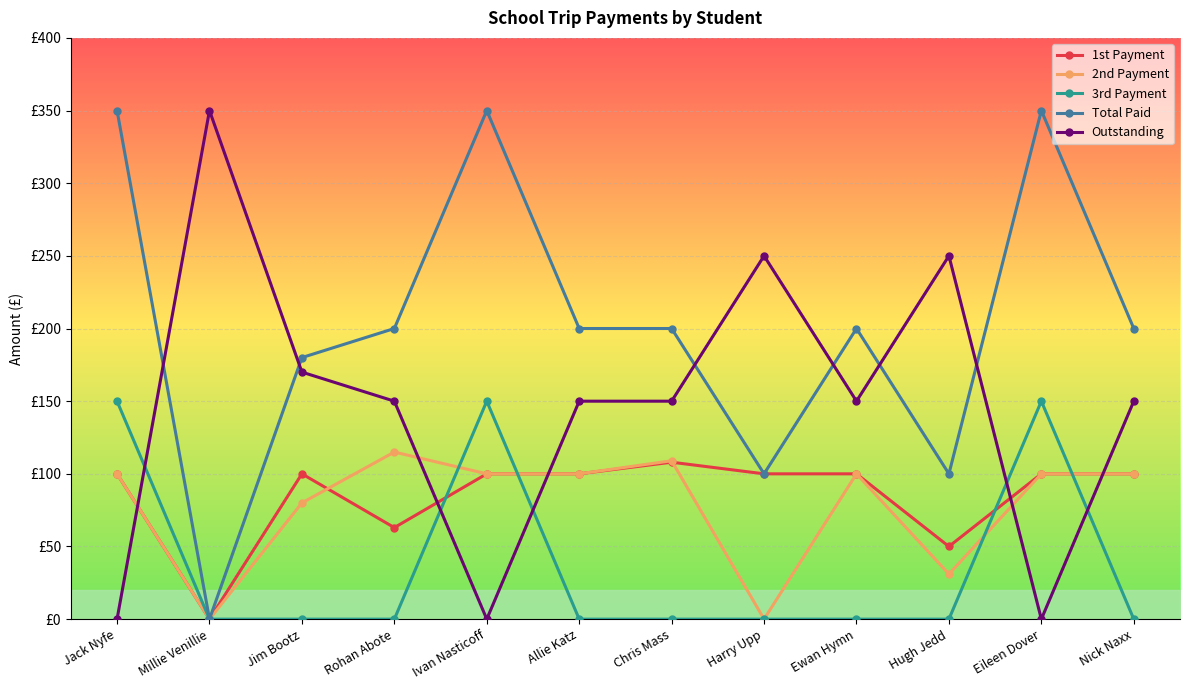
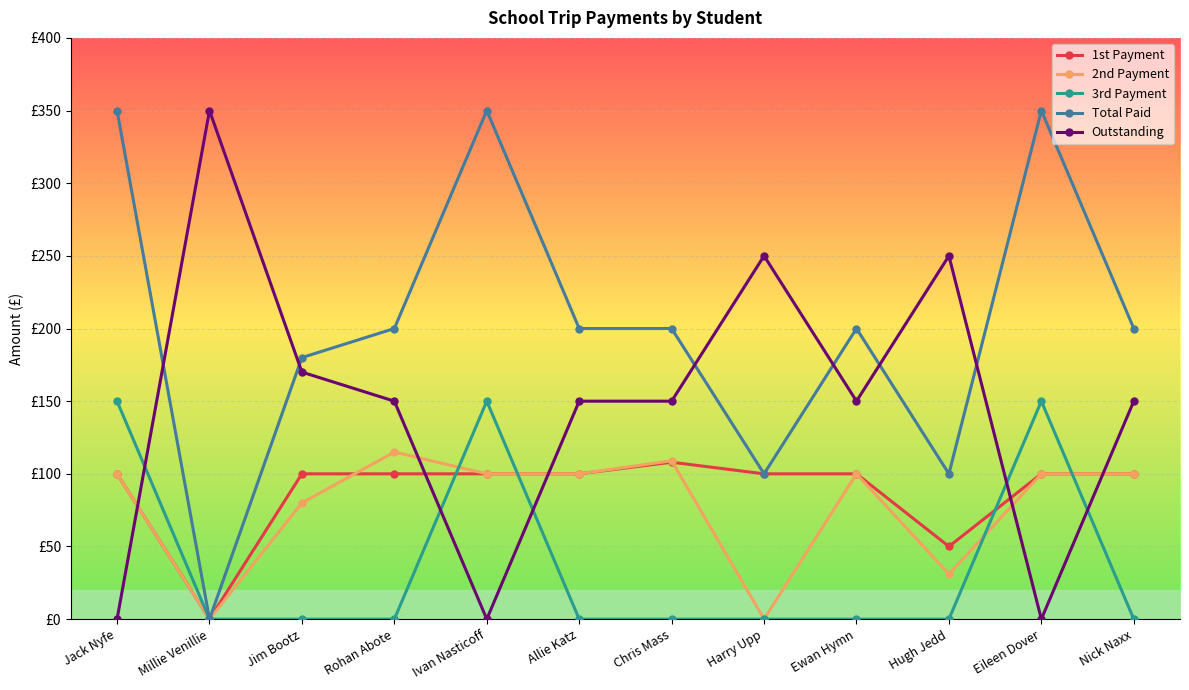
  {
    "1st Payment": {
      "Jim Bootz": "£100",
-     "Rohan Abote": "£63",
+     "Rohan Abote": "£100",
      "Hugh Jedd": "£50"
    },
    "2nd Payment": {
      "Jim Bootz": "£80",
      "Rohan Abote": "£115",
      "Hugh Jedd": "£31"
    },
    "Outstanding": {
      "Jack Nyfe": "£0",
      "Millie Venillie": "£350",
      "Jim Bootz": "£170",
      "Rohan Abote": "£150",
      "Ivan Nasticoff": "£0",
      "Allie Katz": "£150",
      "Chris Mass": "£150",
      "Harry Upp": "£250",
      "Ewan Hymn": "£150",
      "Hugh Jedd": "£250",
      "Eileen Dover": "£0",
      "Nick Naxx": "£150"
    }
  }
